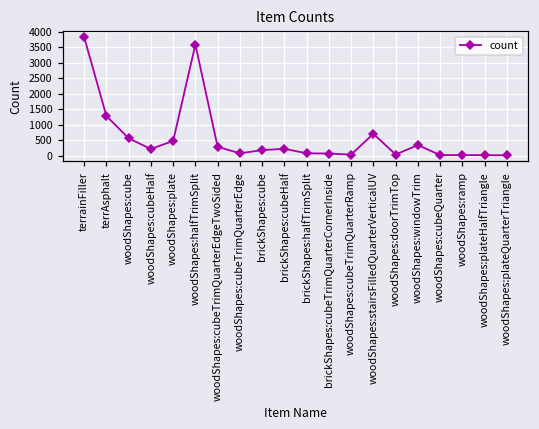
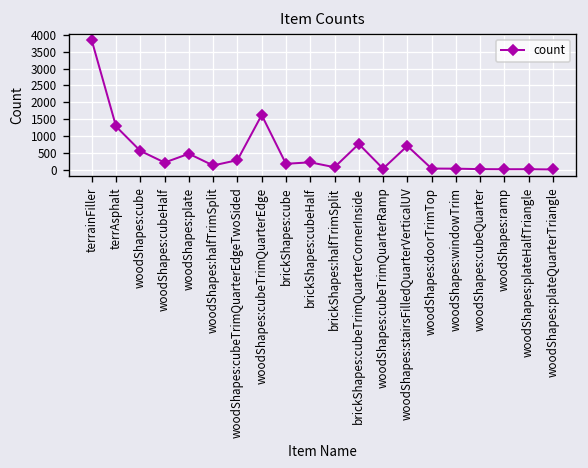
  {
    "terrainFiller": 3800,
    "terrAsphalt": 1300,
    "woodShapes:cube": 600,
    "woodShapes:cubeHalf": 200,
    "woodShapes:plate": 500,
-   "woodShapes:halfTrimSplit": 3600,
+   "woodShapes:halfTrimSplit": 100,
    "woodShapes:cubeTrimQuarterEdgeTwoSided": 300,
-   "woodShapes:cubeTrimQuarterEdge": 100,
+   "woodShapes:cubeTrimQuarterEdge": 1600,
    "brickShapes:cube": 200,
    "brickShapes:cubeHalf": 200,
    "brickShapes:halfTrimSplit": 100,
-   "brickShapes:cubeTrimQuarterCornerInside": 100,
+   "brickShapes:cubeTrimQuarterCornerInside": 800,
    "woodShapes:cubeTrimQuarterRamp": 0,
    "woodShapes:stairsFilledQuarterVerticalUV": 700,
    "woodShapes:doorTrimTop": 0,
-   "woodShapes:windowTrim": 300,
+   "woodShapes:windowTrim": 0,
    "woodShapes:cubeQuarter": 0,
    "woodShapes:ramp": 0,
    "woodShapes:plateHalfTriangle": 0,
    "woodShapes:plateQuarterTriangle": 0
  }
